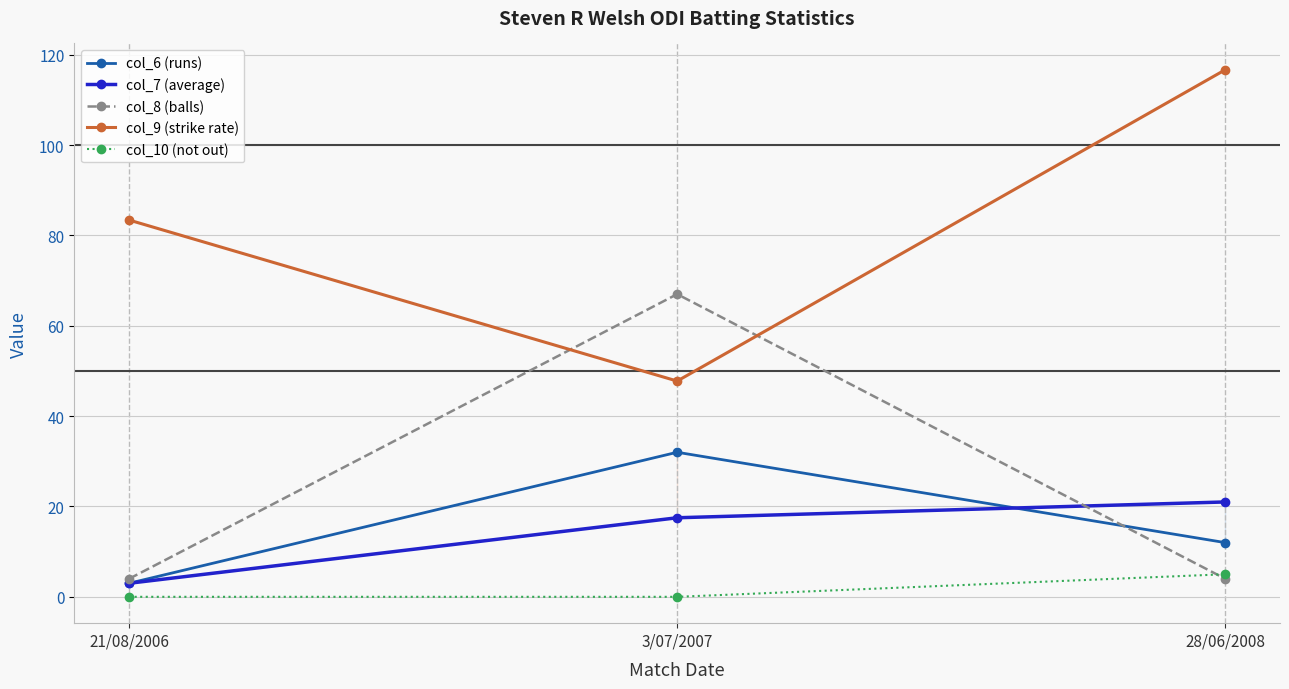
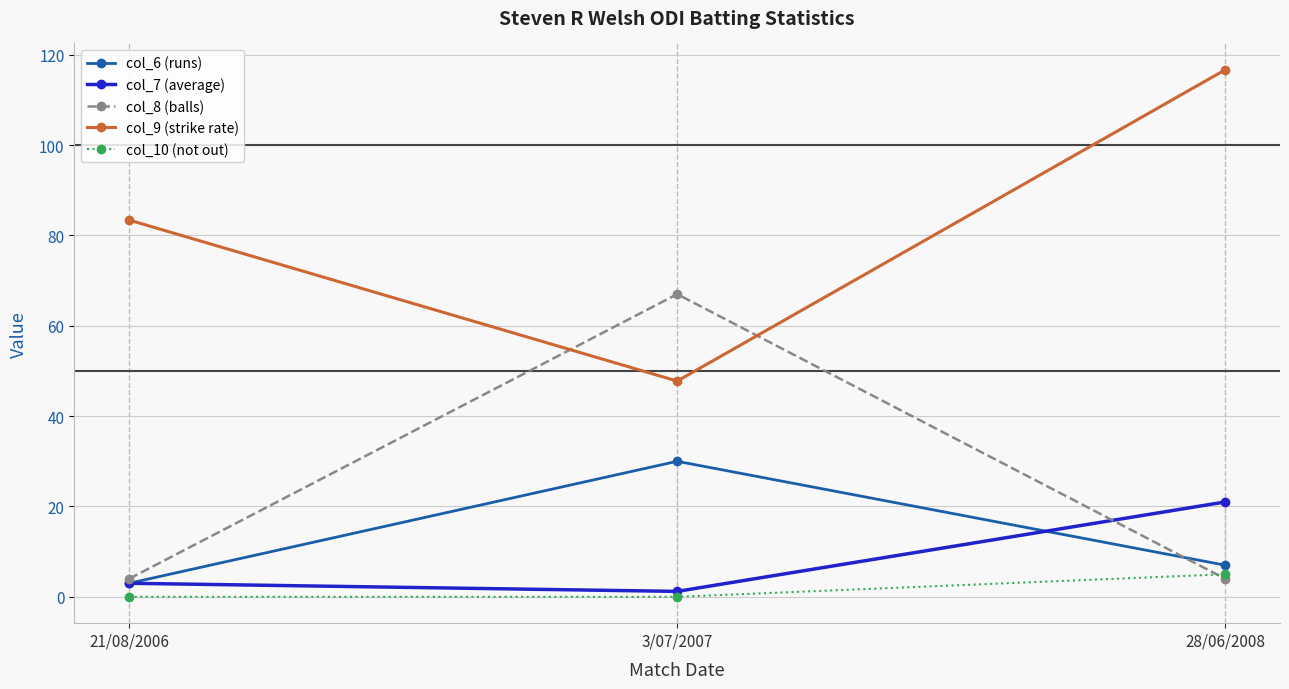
  {
    "col_6 (runs)": {
-     "3/07/2007": 32,
-     "28/06/2008": 12
+     "3/07/2007": 30,
+     "28/06/2008": 7
    },
    "col_7 (average)": {
-     "3/07/2007": 18,
+     "3/07/2007": 1,
      "28/06/2008": 21
    },
    "col_8 (balls)": {
      "21/08/2006": 4,
      "3/07/2007": 67,
      "28/06/2008": 4
    },
    "col_9 (strike rate)": {
      "21/08/2006": 83,
      "3/07/2007": 48,
      "28/06/2008": 117
    },
    "col_10 (not out)": {
      "21/08/2006": 0,
      "3/07/2007": 0,
      "28/06/2008": 5
    }
  }
